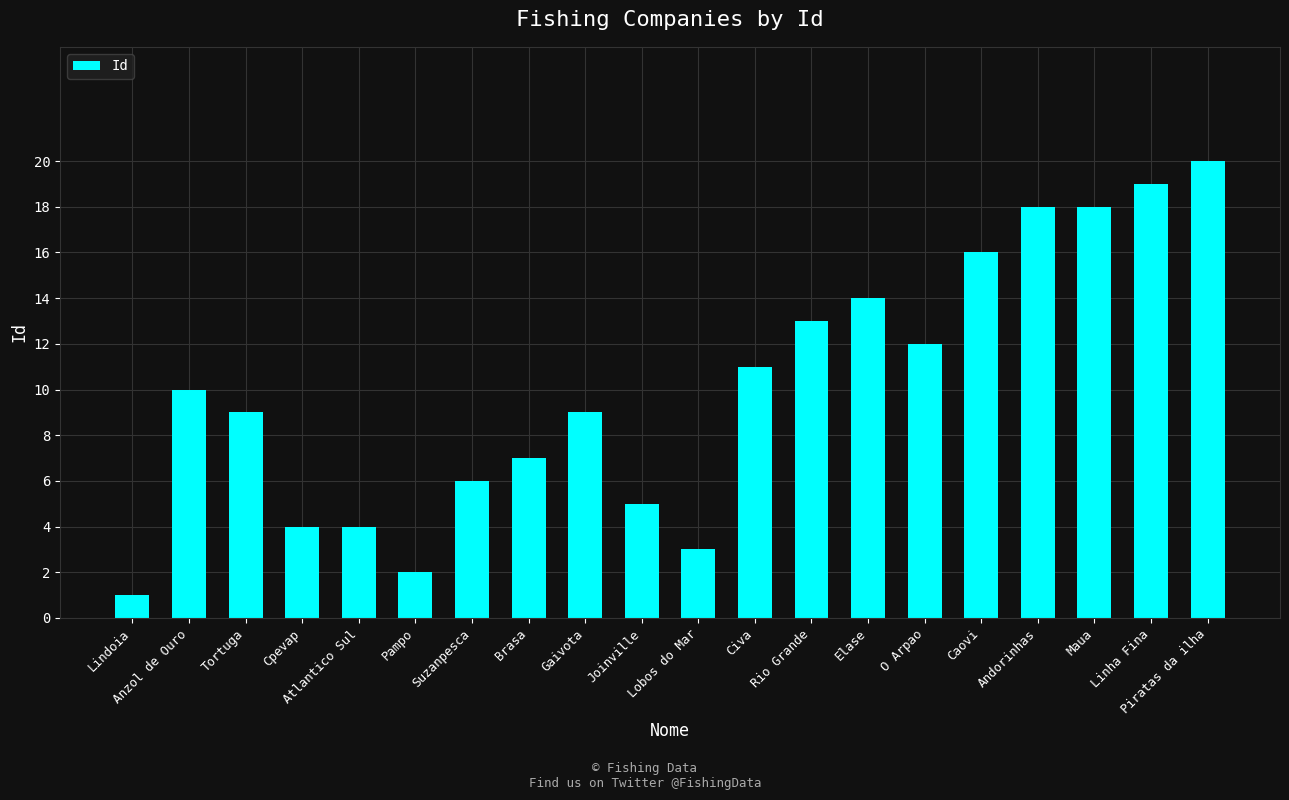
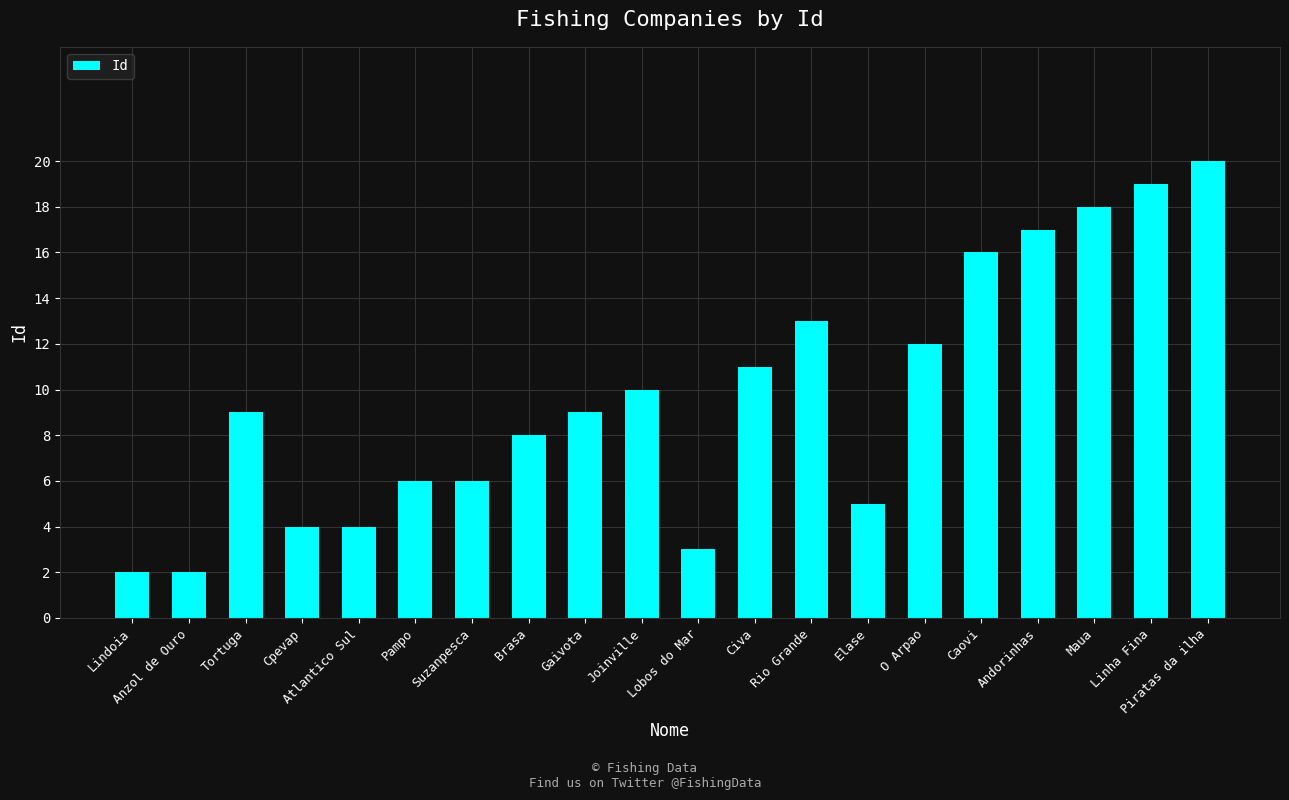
  {
-   "Lindoia": 1,
-   "Anzol de Ouro": 10,
+   "Lindoia": 2,
+   "Anzol de Ouro": 2,
    "Tortuga": 9,
    "Cpevap": 4,
    "Atlantico Sul": 4,
-   "Pampo": 2,
+   "Pampo": 6,
    "Suzanpesca": 6,
-   "Brasa": 7,
+   "Brasa": 8,
    "Gaivota": 9,
-   "Joinville": 5,
+   "Joinville": 10,
    "Lobos do Mar": 3,
    "Civa": 11,
    "Rio Grande": 13,
-   "Elase": 14,
+   "Elase": 5,
    "O Arpao": 12,
    "Caovi": 16,
-   "Andorinhas": 18,
+   "Andorinhas": 17,
    "Maua": 18,
    "Linha Fina": 19,
    "Piratas da ilha": 20
  }
